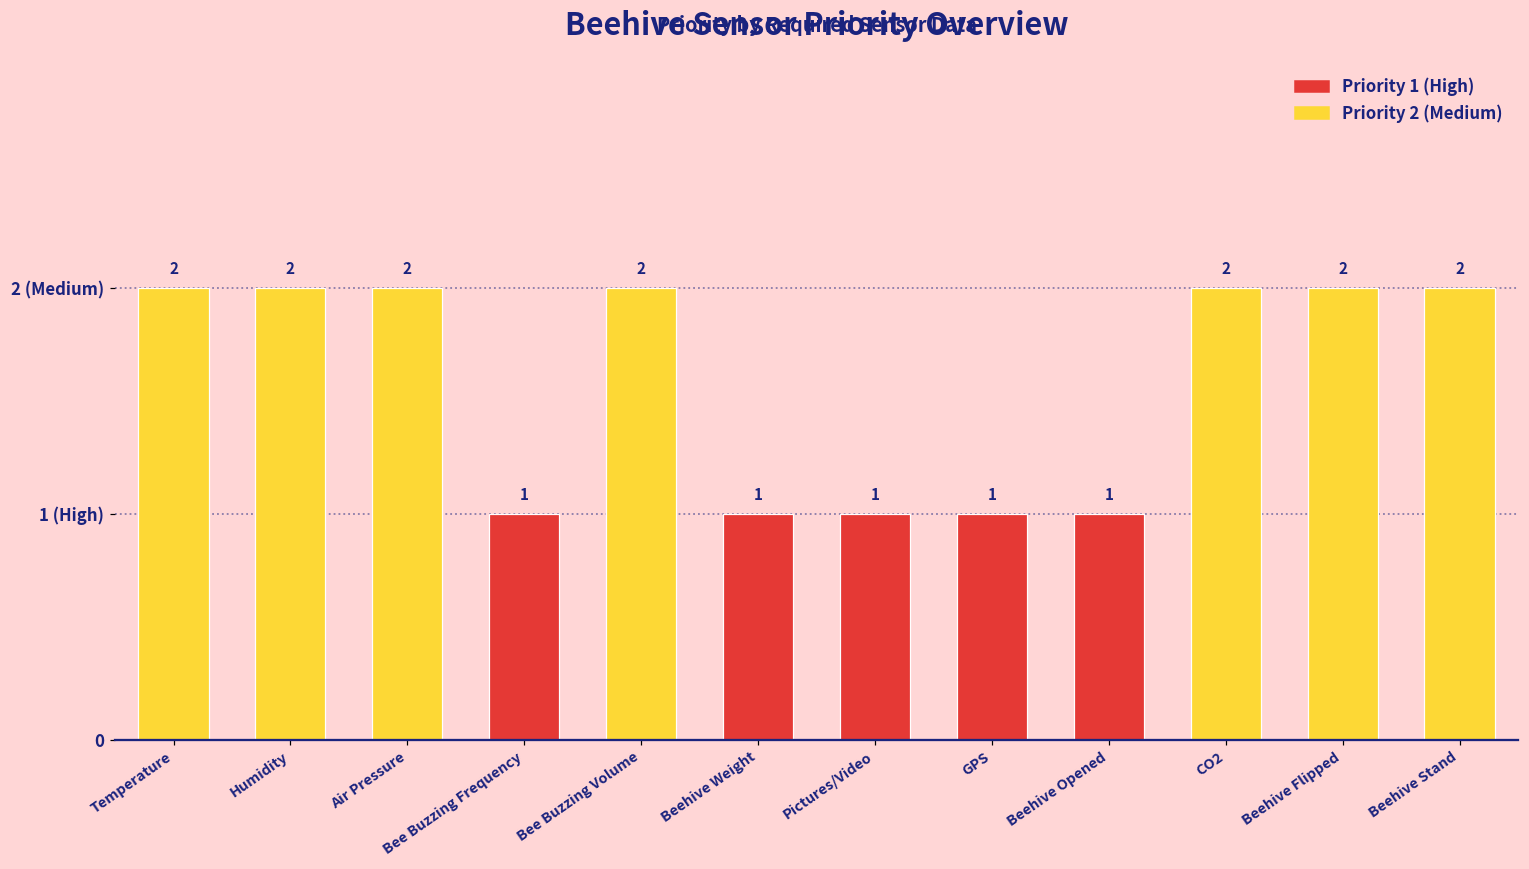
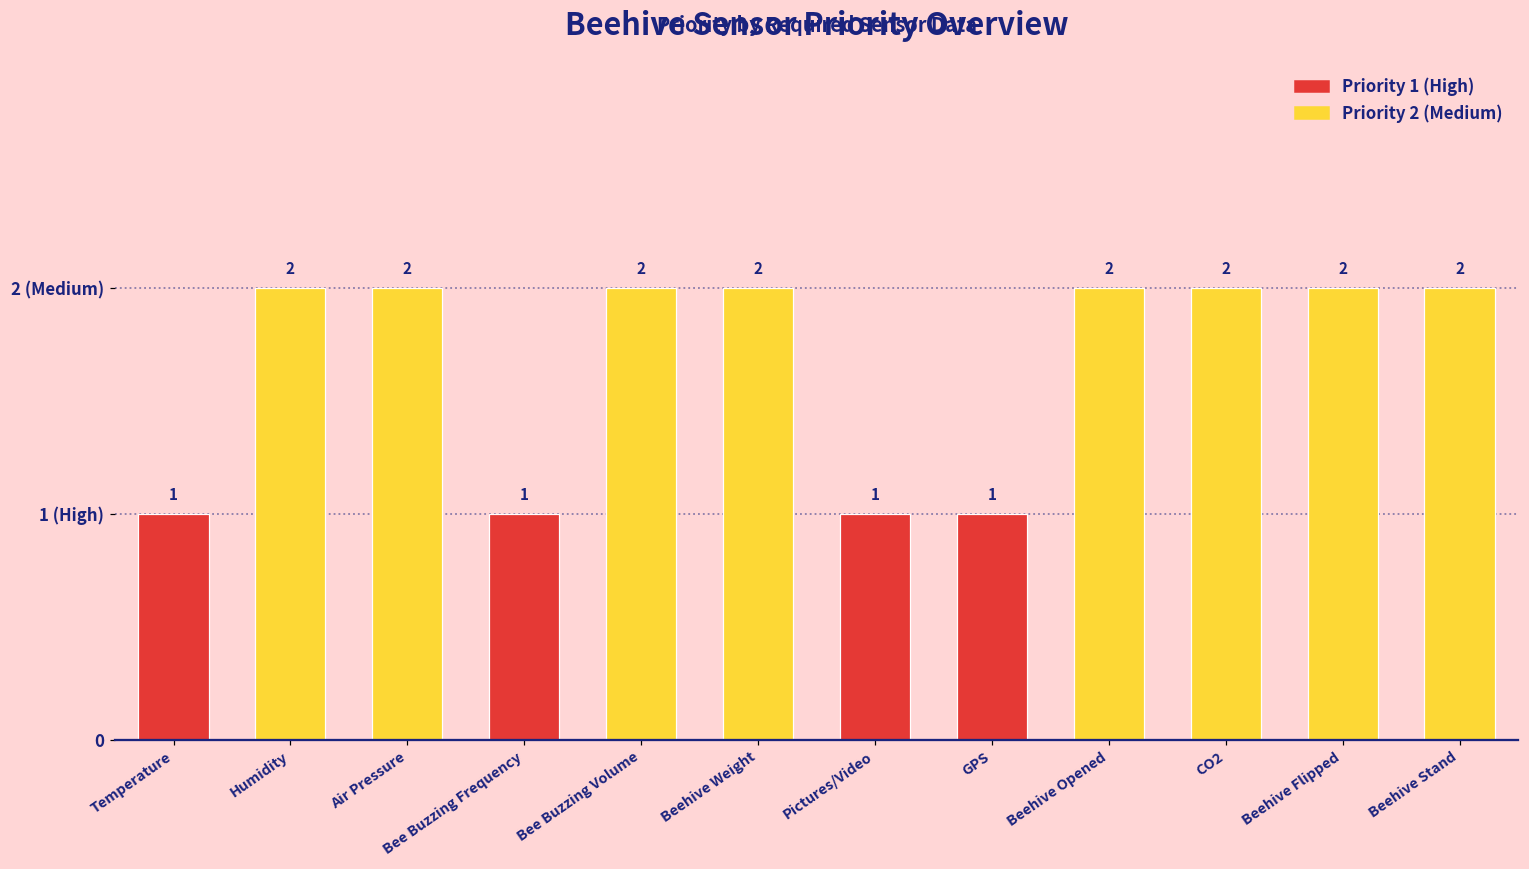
  {
-   "Temperature": 2,
+   "Temperature": 1,
    "Humidity": 2,
    "Air Pressure": 2,
    "Bee Buzzing Frequency": 1,
    "Bee Buzzing Volume": 2,
-   "Beehive Weight": 1,
+   "Beehive Weight": 2,
    "Pictures/Video": 1,
    "GPS": 1,
-   "Beehive Opened": 1,
+   "Beehive Opened": 2,
    "CO2": 2,
    "Beehive Flipped": 2,
    "Beehive Stand": 2
  }
